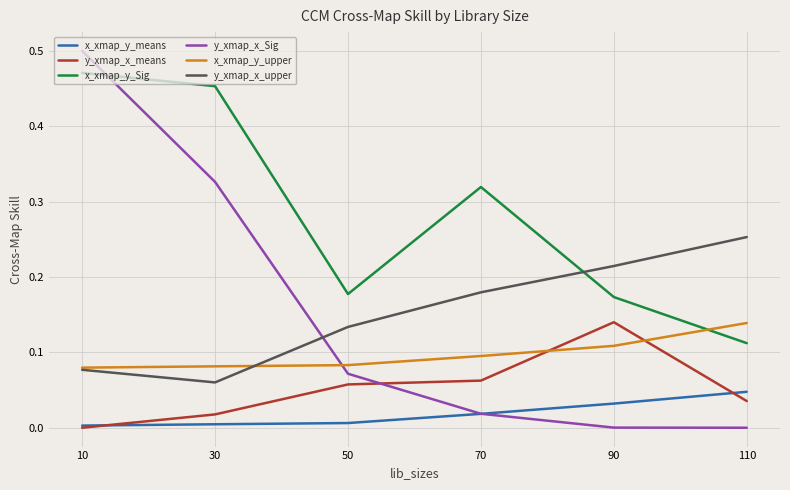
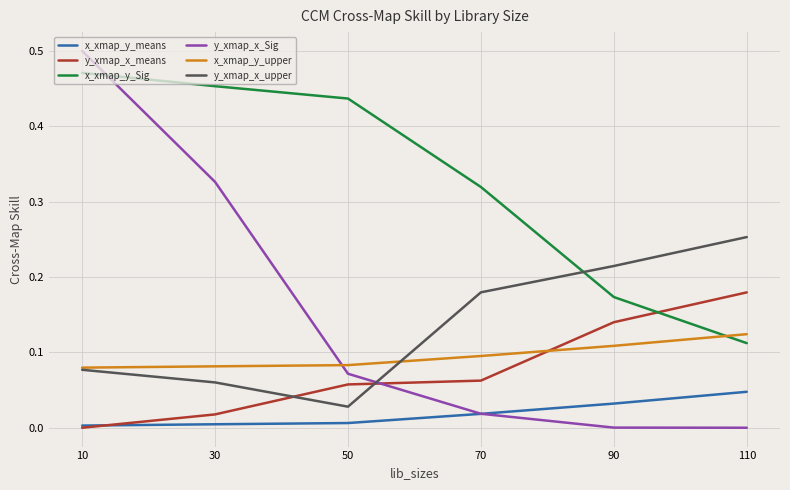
  {
    "x_xmap_y_means": {
      "30": 0.00,
      "50": 0.01,
      "90": 0.03,
      "110": 0.05
    },
    "y_xmap_x_means": {
      "30": 0.02,
      "50": 0.06,
      "70": 0.06,
      "90": 0.14,
-     "110": 0.04
+     "110": 0.18
    },
    "x_xmap_y_Sig": {
      "30": 0.45,
-     "50": 0.18,
+     "50": 0.44,
      "70": 0.32,
      "90": 0.17,
      "110": 0.11
    },
    "y_xmap_x_Sig": {
      "30": 0.33,
      "50": 0.07,
      "90": 0.00,
      "110": 0.00
    },
    "x_xmap_y_upper": {
      "30": 0.08,
      "50": 0.08,
      "70": 0.10,
      "90": 0.11,
-     "110": 0.14
+     "110": 0.12
    },
    "y_xmap_x_upper": {
      "30": 0.06,
-     "50": 0.13,
+     "50": 0.03,
      "70": 0.18,
      "90": 0.21,
      "110": 0.25
    }
  }
